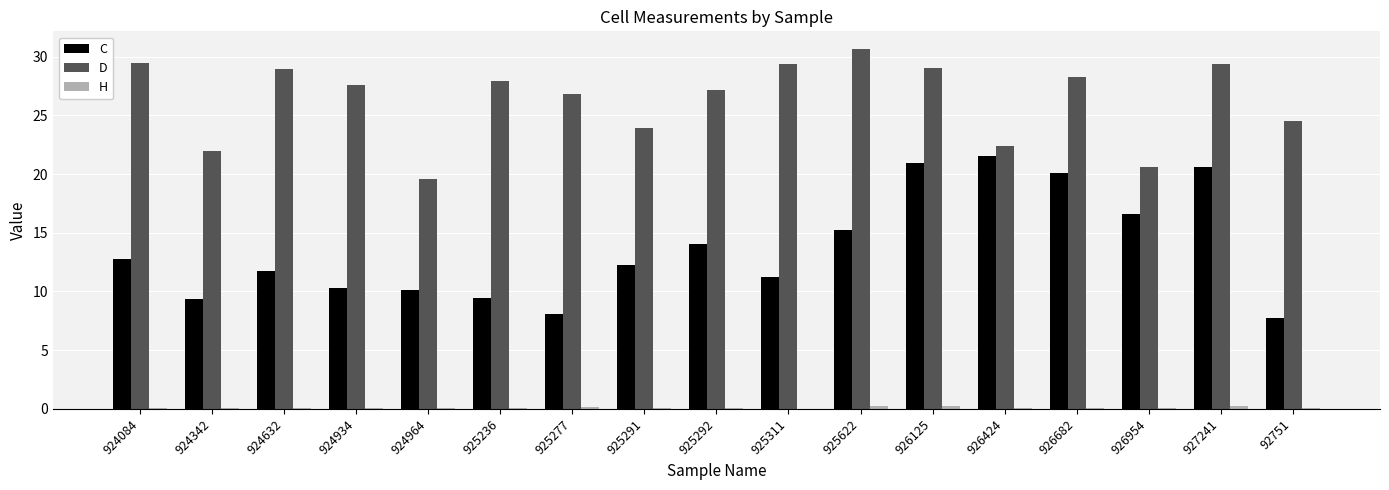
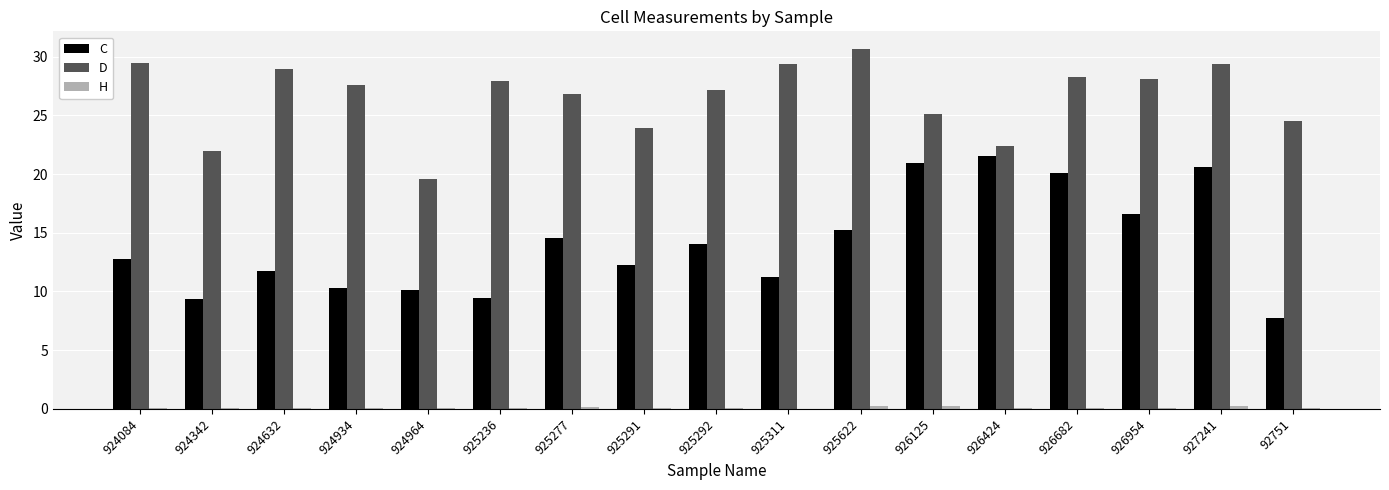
  {
    "C": {
      "924084": 12.8,
      "924342": 9.3,
      "924632": 11.8,
      "924934": 10.3,
      "924964": 10.2,
      "925236": 9.4,
-     "925277": 8.1,
+     "925277": 14.6,
      "925291": 12.3,
      "925292": 14.1,
      "925311": 11.2,
      "925622": 15.2,
      "926125": 20.9,
      "926424": 21.6,
      "926682": 20.1,
      "926954": 16.6,
      "927241": 20.6,
      "92751": 7.8
    },
    "D": {
      "924084": 29.4,
      "924342": 21.9,
      "924632": 28.9,
      "924934": 27.6,
      "924964": 19.6,
      "925236": 27.9,
      "925277": 26.8,
      "925291": 23.9,
      "925292": 27.2,
      "925311": 29.4,
      "925622": 30.6,
-     "926125": 29.0,
+     "926125": 25.1,
      "926424": 22.4,
      "926682": 28.3,
-     "926954": 20.6,
+     "926954": 28.1,
      "927241": 29.3,
      "92751": 24.5
    },
    "H": {
      "926125": 0.2,
      "927241": 0.3
    }
  }
